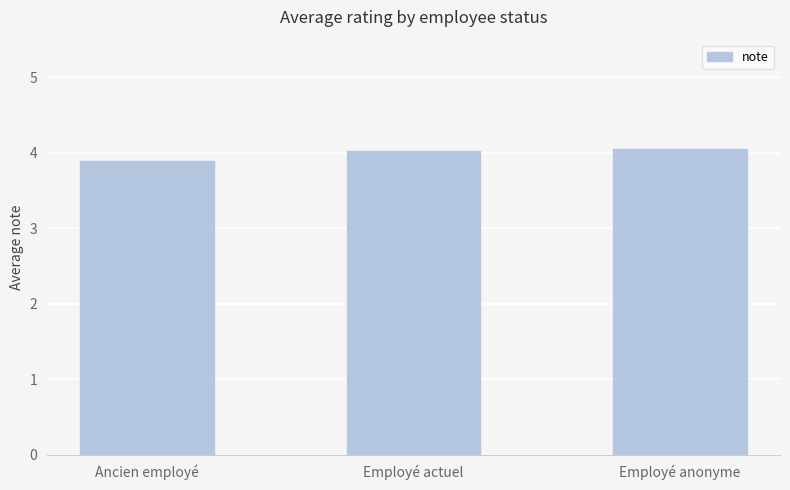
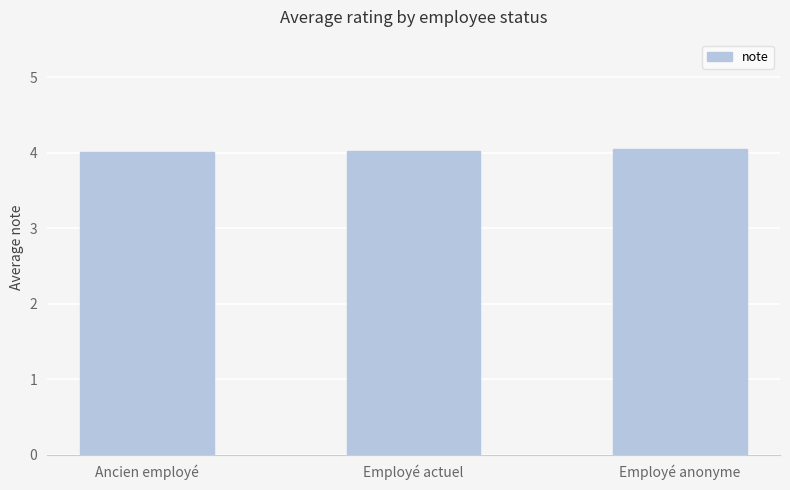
  {
-   "Ancien employé": 3.9,
+   "Ancien employé": 4.0,
    "Employé actuel": 4.0,
    "Employé anonyme": 4.1
  }
